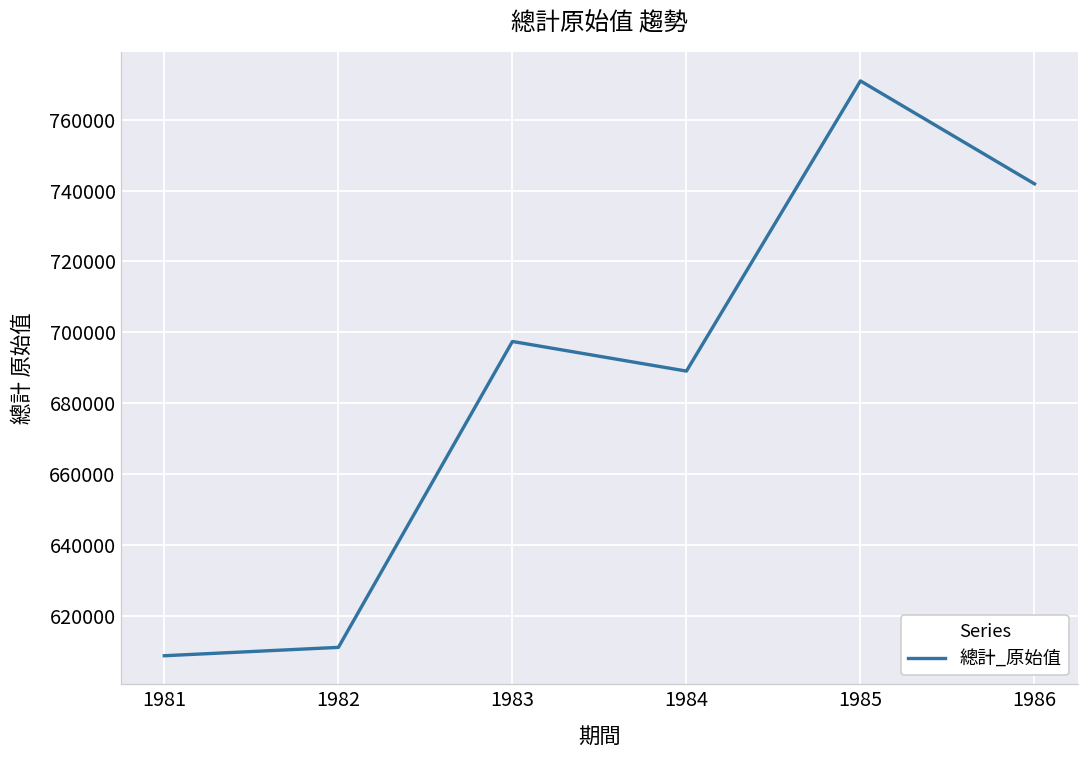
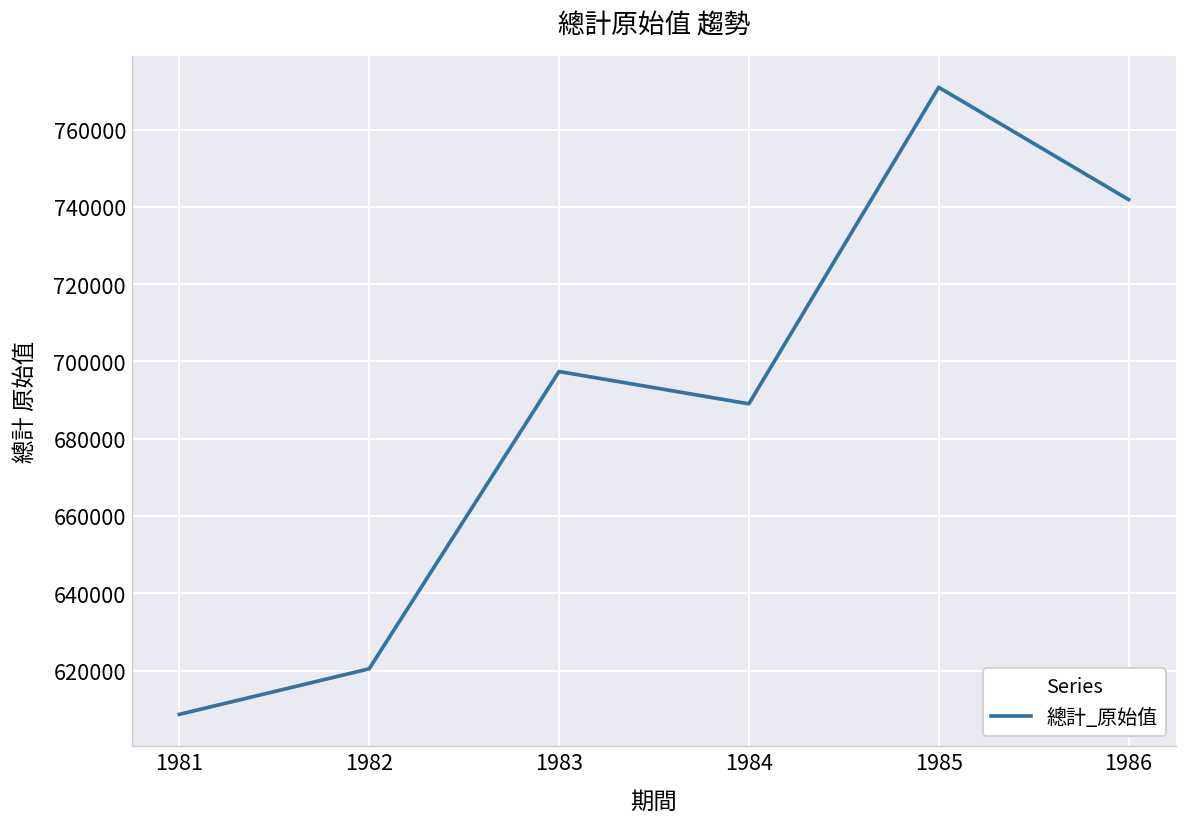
  {
    "1981": 609000,
-   "1982": 611000,
+   "1982": 620000,
    "1983": 697000,
    "1984": 689000,
    "1985": 771000,
    "1986": 742000
  }
